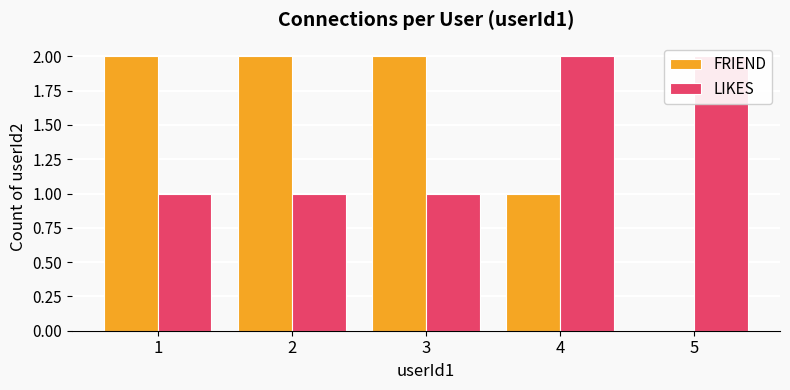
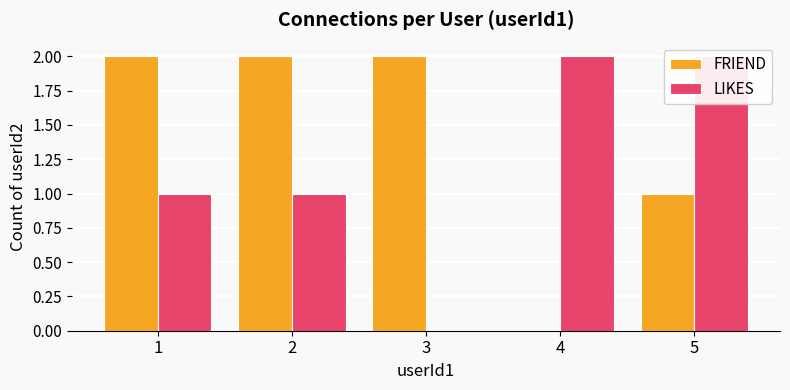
  {
    "FRIEND": {
      "1": 2,
      "2": 2,
      "3": 2,
-     "4": 1,
-     "5": 0
+     "4": 0,
+     "5": 1
    },
    "LIKES": {
      "1": 1,
      "2": 1,
-     "3": 1,
+     "3": 0,
      "4": 2
    }
  }
